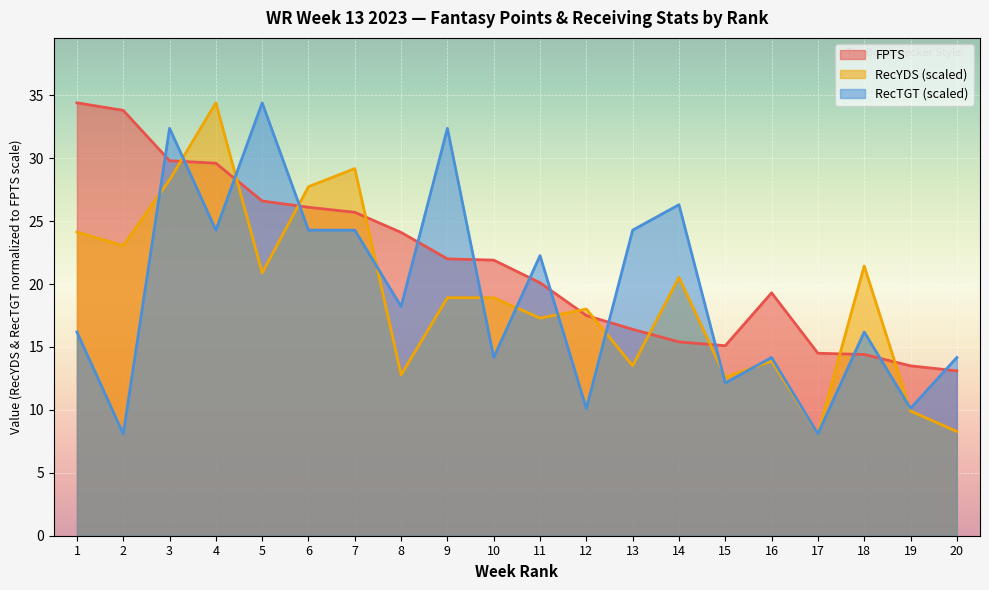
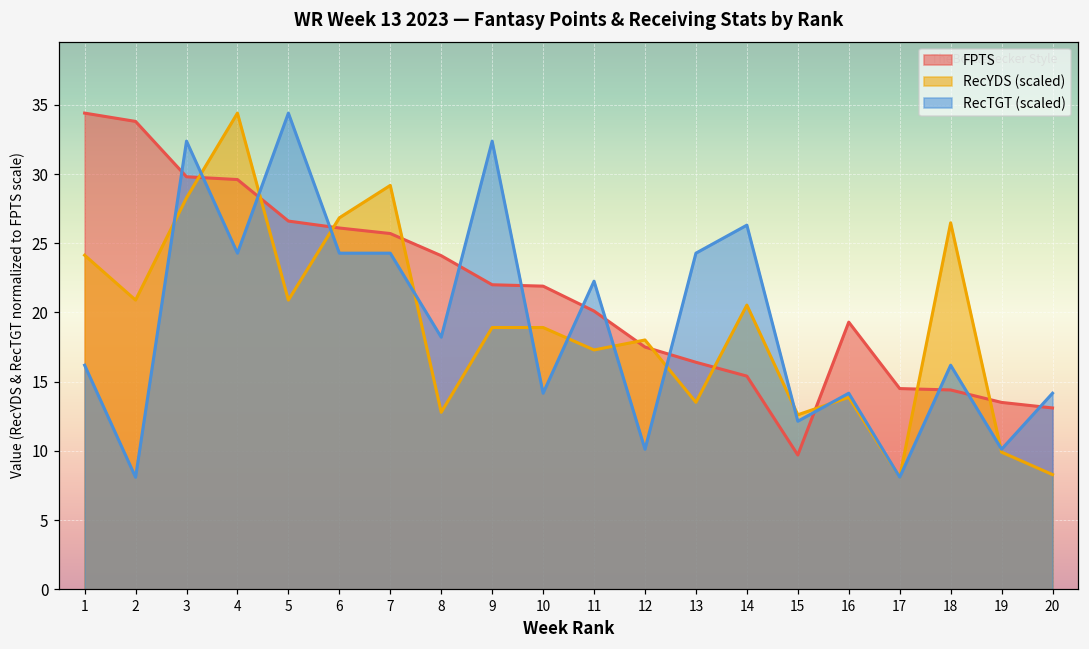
  {
    "FPTS": {
      "1": 34.4,
      "2": 33.8,
      "3": 29.8,
      "4": 29.6,
      "5": 26.6,
      "6": 26.1,
      "7": 25.7,
      "8": 24.1,
      "9": 22.0,
      "10": 21.9,
      "11": 20.1,
      "12": 17.5,
      "13": 16.4,
      "14": 15.4,
-     "15": 15.1,
+     "15": 9.7,
      "16": 19.3,
      "17": 14.5,
      "18": 14.4,
      "19": 13.5,
      "20": 13.1
    },
    "RecYDS (scaled)": {
      "1": 24.1,
-     "2": 23.1,
+     "2": 20.9,
      "3": 28.3,
      "4": 34.4,
      "5": 20.9,
-     "6": 27.7,
+     "6": 26.8,
      "7": 29.2,
      "8": 12.8,
      "9": 18.9,
      "10": 18.9,
      "11": 17.3,
      "12": 18.0,
      "13": 13.5,
      "14": 20.5,
      "15": 12.6,
      "16": 13.9,
-     "18": 21.4,
+     "18": 26.5,
      "19": 9.9,
      "20": 8.3
    },
    "RecTGT (scaled)": {
      "1": 16.2,
      "2": 8.1,
      "3": 32.4,
      "4": 24.3,
      "5": 34.4,
      "6": 24.3,
      "7": 24.3,
      "8": 18.2,
      "9": 32.4,
      "10": 14.2,
      "11": 22.3,
      "12": 10.1,
      "13": 24.3,
      "14": 26.3,
      "15": 12.1,
      "16": 14.2,
      "18": 16.2,
      "19": 10.1,
      "20": 14.2
    }
  }
